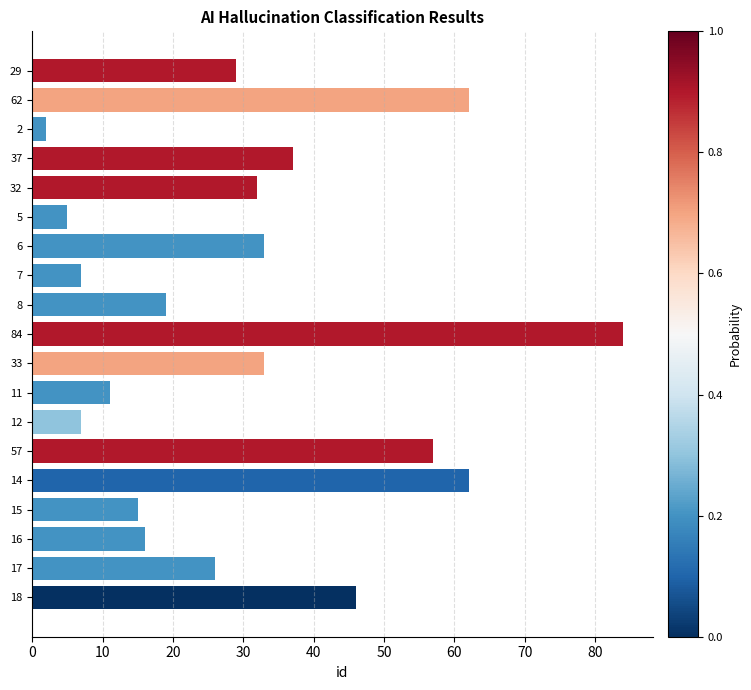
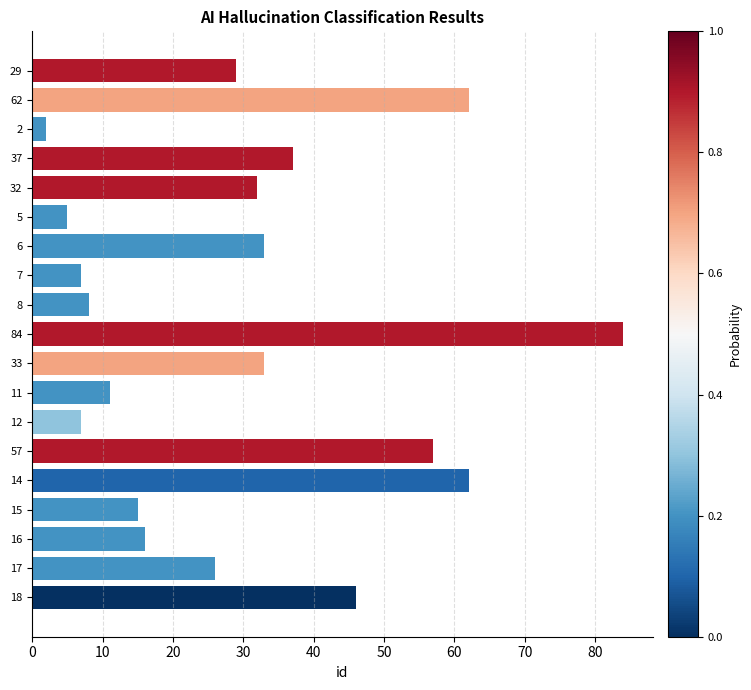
  {
    "29": 29,
    "62": 62,
    "2": 2,
    "37": 37,
    "32": 32,
    "5": 5,
    "6": 33,
    "7": 7,
-   "8": 19,
+   "8": 8,
    "84": 84,
    "33": 33,
    "11": 11,
    "12": 7,
    "57": 57,
    "14": 62,
    "15": 15,
    "16": 16,
    "17": 26,
    "18": 46
  }
